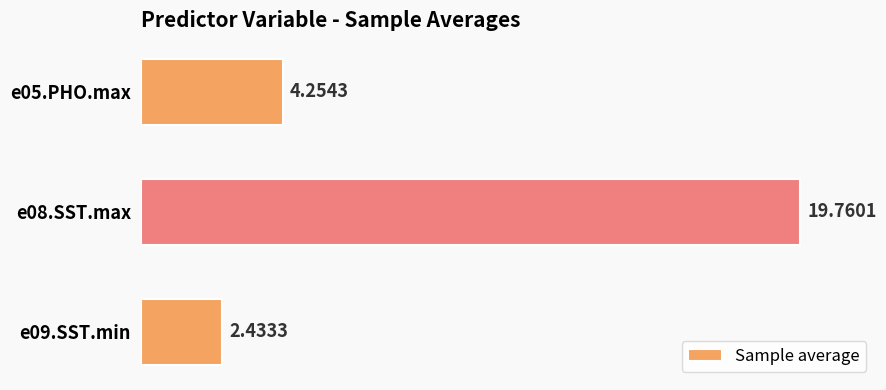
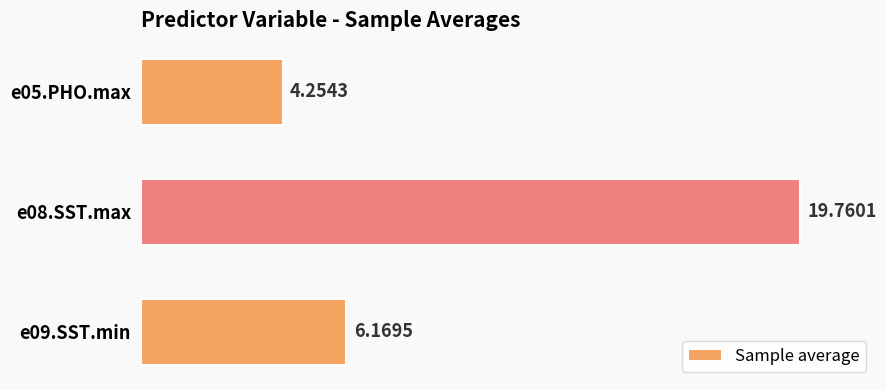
  {
    "e05.PHO.max": 4.2543,
    "e08.SST.max": 19.7601,
-   "e09.SST.min": 2.4333
+   "e09.SST.min": 6.1695
  }
